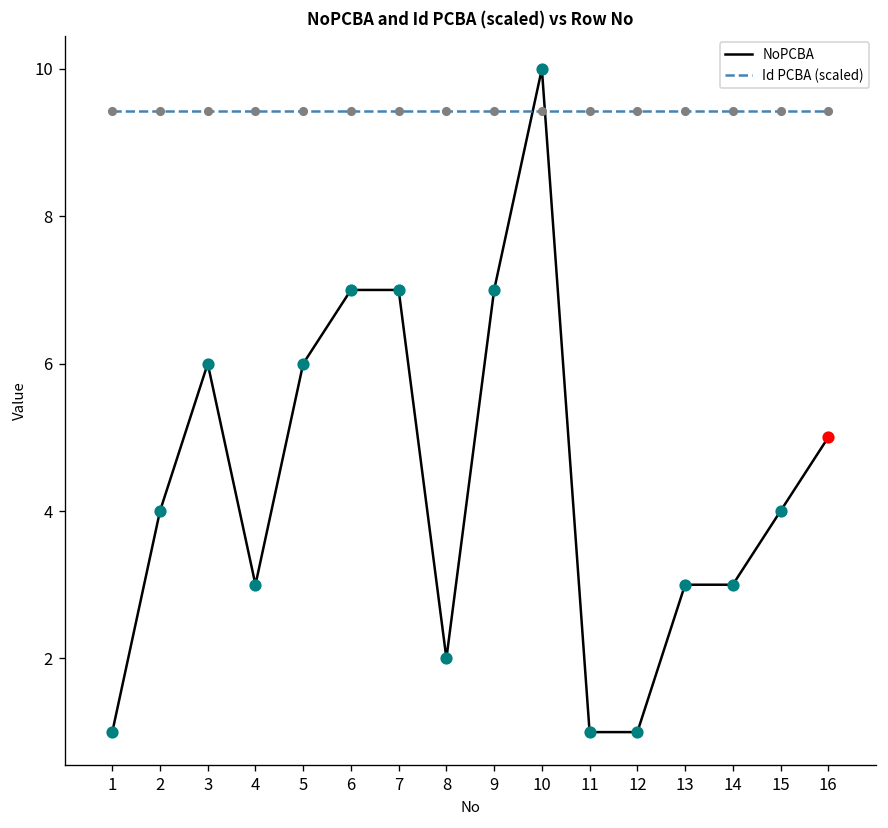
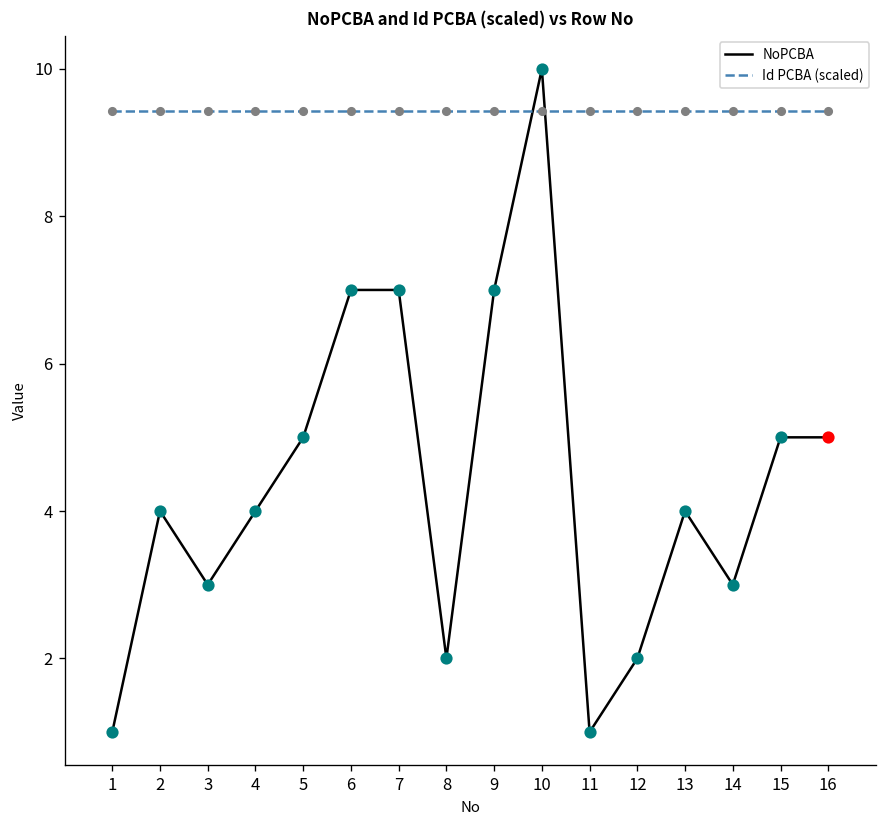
  {
    "NoPCBA": {
-     "3": 6,
-     "4": 3,
-     "5": 6,
-     "12": 1,
-     "13": 3,
-     "15": 4
+     "3": 3,
+     "4": 4,
+     "5": 5,
+     "12": 2,
+     "13": 4,
+     "15": 5
    },
    "Id PCBA (scaled)": {
      "1": 9.4,
      "2": 9.4,
      "3": 9.4,
      "4": 9.4,
      "5": 9.4,
      "6": 9.4,
      "7": 9.4,
      "8": 9.4,
      "9": 9.4,
      "10": 9.4,
      "11": 9.4,
      "12": 9.4,
      "13": 9.4,
      "14": 9.4,
      "15": 9.4,
      "16": 9.4
    }
  }
